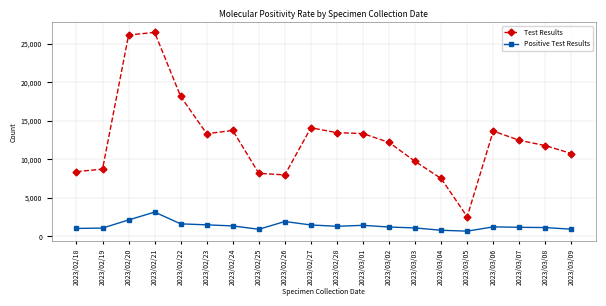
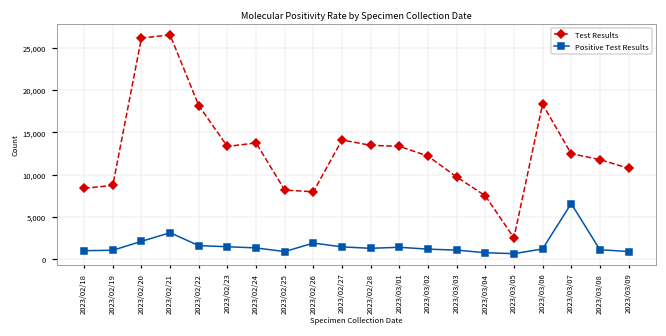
  {
    "Test Results": {
      "2023/02/18": "8,000",
      "2023/02/19": "9,000",
      "2023/02/20": "26,000",
      "2023/02/21": "27,000",
      "2023/02/22": "18,000",
      "2023/02/23": "13,000",
      "2023/02/24": "14,000",
      "2023/02/25": "8,000",
      "2023/02/26": "8,000",
      "2023/02/27": "14,000",
      "2023/02/28": "13,000",
      "2023/03/01": "13,000",
      "2023/03/02": "12,000",
      "2023/03/03": "10,000",
      "2023/03/04": "8,000",
      "2023/03/05": "3,000",
-     "2023/03/06": "14,000",
+     "2023/03/06": "18,000",
      "2023/03/07": "12,000",
      "2023/03/08": "12,000",
      "2023/03/09": "11,000"
    },
    "Positive Test Results": {
      "2023/02/18": "1,000",
      "2023/02/19": "1,000",
      "2023/02/20": "2,000",
      "2023/02/21": "3,000",
      "2023/02/22": "2,000",
      "2023/02/23": "2,000",
      "2023/02/24": "1,000",
      "2023/02/25": "1,000",
      "2023/02/26": "2,000",
      "2023/02/27": "1,000",
      "2023/02/28": "1,000",
      "2023/03/01": "1,000",
      "2023/03/02": "1,000",
      "2023/03/03": "1,000",
      "2023/03/04": "1,000",
      "2023/03/05": "1,000",
      "2023/03/06": "1,000",
-     "2023/03/07": "1,000",
+     "2023/03/07": "7,000",
      "2023/03/08": "1,000",
      "2023/03/09": "1,000"
    }
  }
